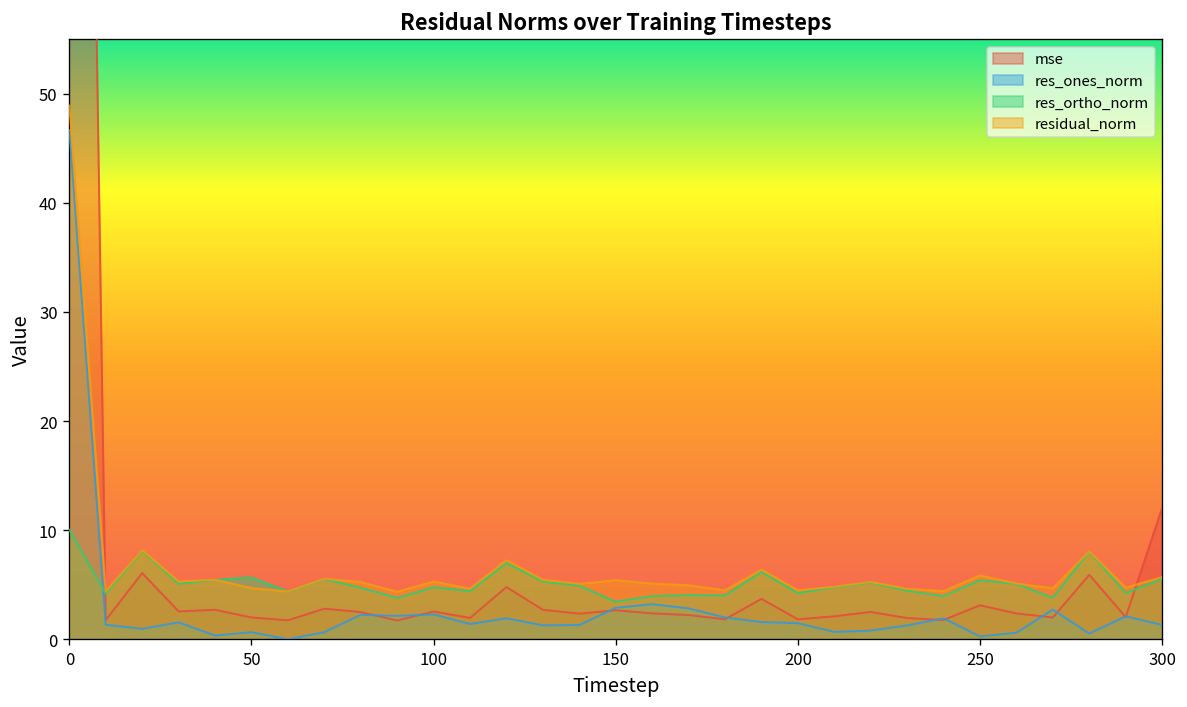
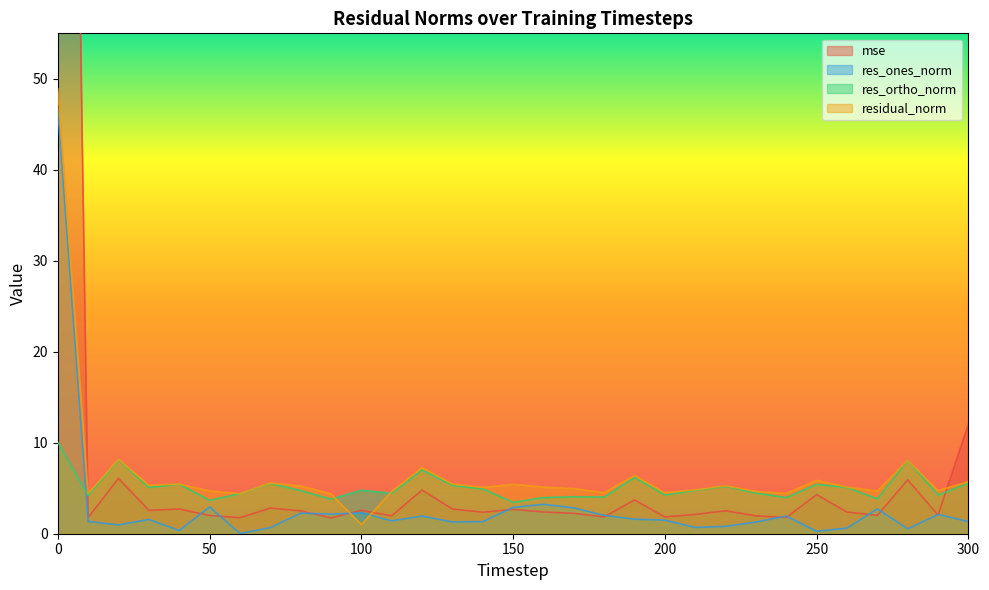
  {
    "mse": {
      "50": 2,
      "200": 2,
-     "250": 3,
+     "250": 4,
      "300": 12
    },
    "res_ones_norm": {
      "0": 47,
-     "50": 1,
+     "50": 3,
      "200": 1,
      "250": 0,
      "300": 1
    },
    "res_ortho_norm": {
      "0": 10,
-     "50": 6,
+     "50": 4,
      "100": 5,
      "150": 3,
      "250": 5
    },
    "residual_norm": {
      "0": 49,
      "50": 5,
-     "100": 5,
+     "100": 1,
      "150": 5,
      "250": 6
    }
  }
